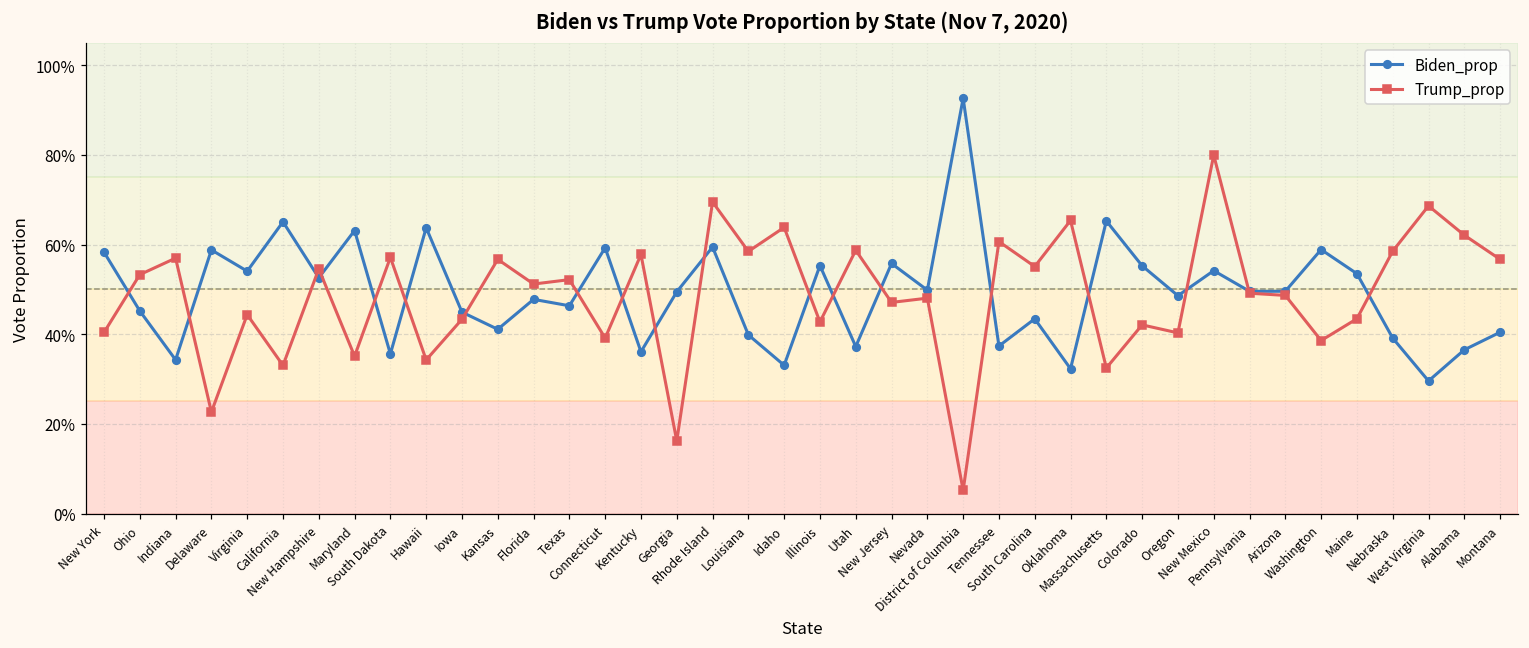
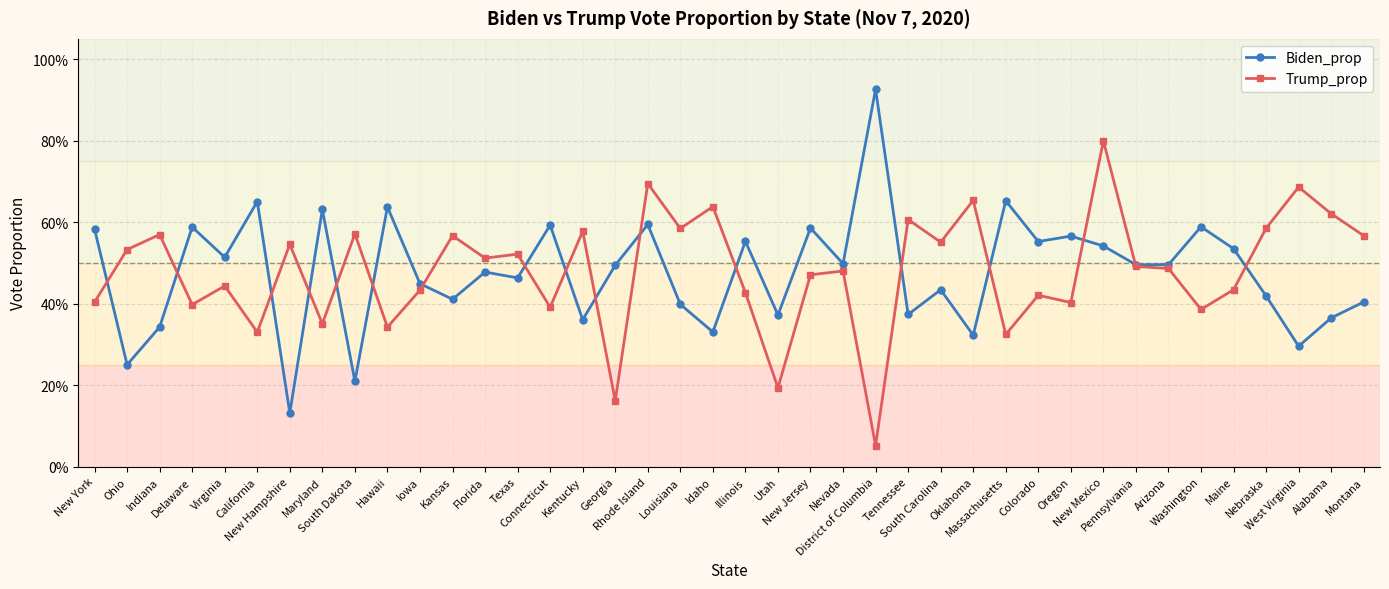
  {
    "Biden_prop": {
      "New York": "58%",
-     "Ohio": "45%",
+     "Ohio": "25%",
      "Indiana": "34%",
      "Delaware": "59%",
-     "Virginia": "54%",
+     "Virginia": "51%",
      "California": "65%",
-     "New Hampshire": "53%",
+     "New Hampshire": "13%",
      "Maryland": "63%",
-     "South Dakota": "36%",
+     "South Dakota": "21%",
      "Hawaii": "64%",
      "Iowa": "45%",
      "Kansas": "41%",
      "Florida": "48%",
      "Texas": "46%",
      "Connecticut": "59%",
      "Kentucky": "36%",
      "Georgia": "49%",
      "Rhode Island": "59%",
      "Louisiana": "40%",
      "Idaho": "33%",
      "Illinois": "55%",
      "Utah": "37%",
-     "New Jersey": "56%",
+     "New Jersey": "59%",
      "Nevada": "50%",
      "District of Columbia": "93%",
      "Tennessee": "37%",
      "South Carolina": "43%",
      "Oklahoma": "32%",
      "Massachusetts": "65%",
      "Colorado": "55%",
-     "Oregon": "49%",
+     "Oregon": "57%",
      "New Mexico": "54%",
      "Arizona": "50%",
      "Washington": "59%",
      "Maine": "53%",
-     "Nebraska": "39%",
+     "Nebraska": "42%",
      "West Virginia": "30%",
      "Alabama": "37%",
      "Montana": "40%"
    },
    "Trump_prop": {
      "New York": "40%",
      "Ohio": "53%",
      "Indiana": "57%",
-     "Delaware": "23%",
+     "Delaware": "40%",
      "Virginia": "44%",
      "California": "33%",
      "New Hampshire": "55%",
      "Maryland": "35%",
      "South Dakota": "57%",
      "Hawaii": "34%",
      "Iowa": "43%",
      "Kansas": "57%",
      "Florida": "51%",
      "Texas": "52%",
      "Connecticut": "39%",
      "Kentucky": "58%",
      "Georgia": "16%",
      "Rhode Island": "69%",
      "Louisiana": "58%",
      "Idaho": "64%",
      "Illinois": "43%",
-     "Utah": "59%",
+     "Utah": "19%",
      "New Jersey": "47%",
      "Nevada": "48%",
      "District of Columbia": "5%",
      "Tennessee": "61%",
      "South Carolina": "55%",
      "Oklahoma": "65%",
      "Massachusetts": "32%",
      "Colorado": "42%",
      "Oregon": "40%",
      "New Mexico": "80%",
      "Arizona": "49%",
      "Washington": "39%",
      "Maine": "43%",
      "Nebraska": "59%",
      "West Virginia": "69%",
      "Alabama": "62%",
      "Montana": "57%"
    }
  }
